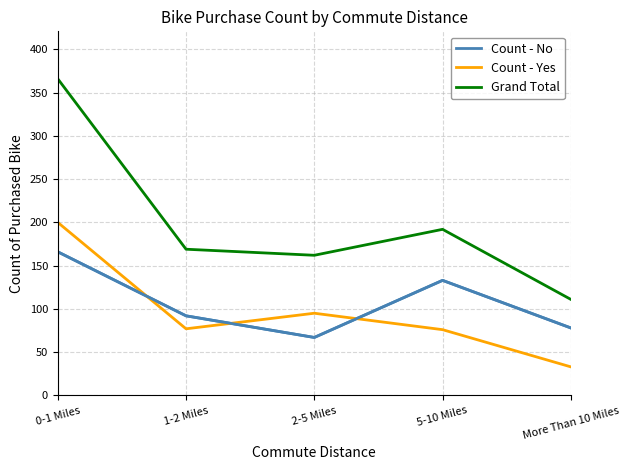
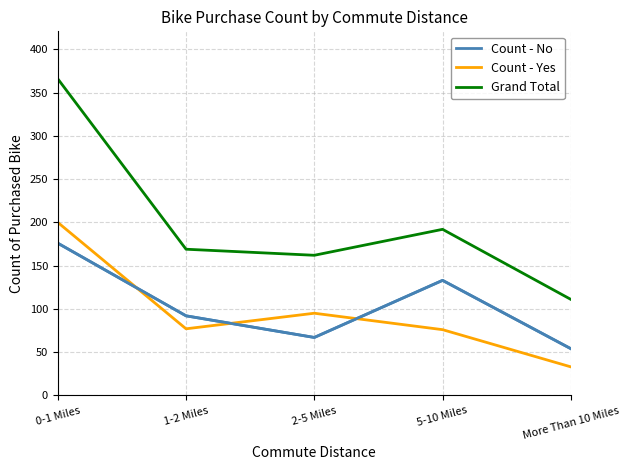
  {
    "Count - No": {
-     "0-1 Miles": 170,
+     "0-1 Miles": 180,
      "1-2 Miles": 90,
      "2-5 Miles": 70,
      "5-10 Miles": 130,
-     "More Than 10 Miles": 80
+     "More Than 10 Miles": 50
    },
    "Count - Yes": {
      "0-1 Miles": 200,
      "1-2 Miles": 80,
      "2-5 Miles": 100,
      "5-10 Miles": 80,
      "More Than 10 Miles": 30
    },
    "Grand Total": {
      "0-1 Miles": 370,
      "1-2 Miles": 170,
      "2-5 Miles": 160,
      "5-10 Miles": 190,
      "More Than 10 Miles": 110
    }
  }
